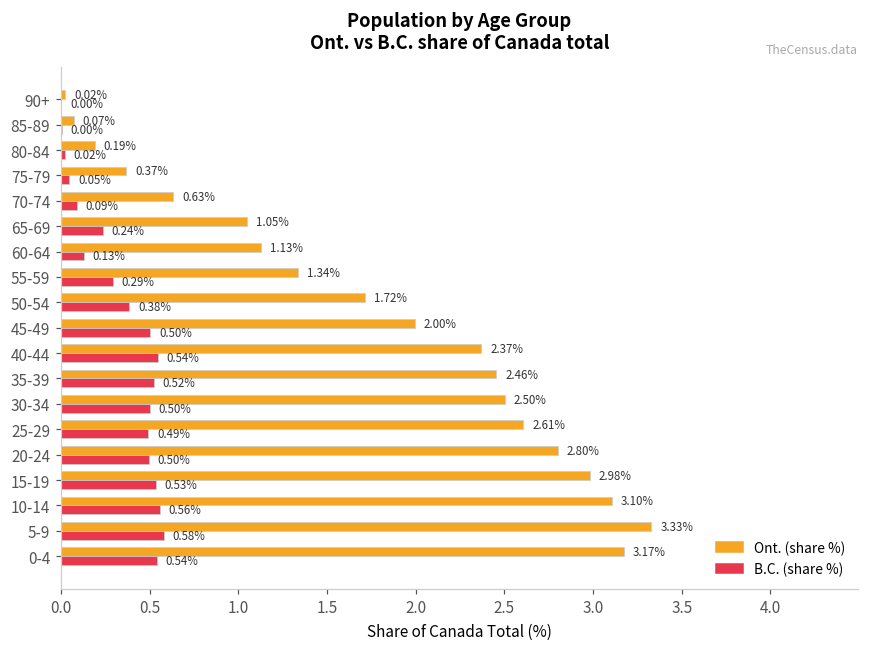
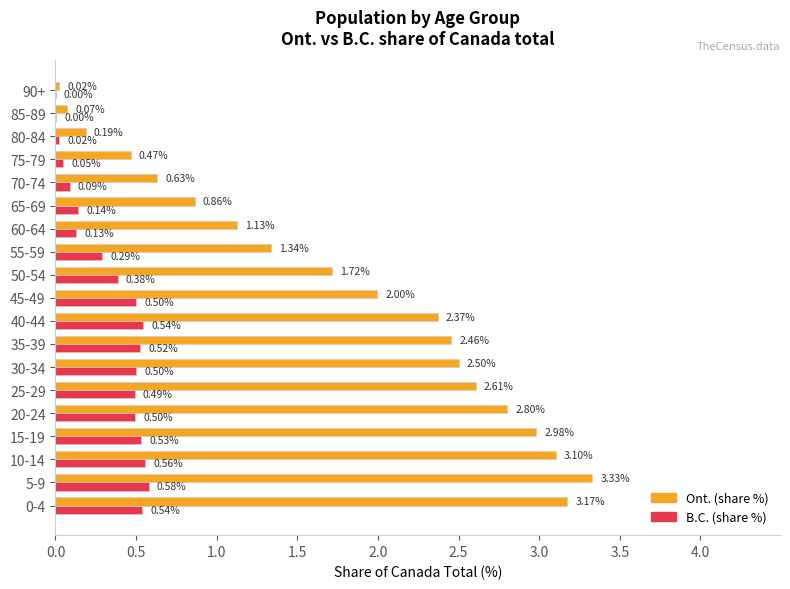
  {
    "Ont. (share %)": {
      "85-89": "0.07%",
      "80-84": "0.19%",
-     "75-79": "0.37%",
+     "75-79": "0.47%",
      "70-74": "0.63%",
-     "65-69": "1.05%",
+     "65-69": "0.86%",
      "60-64": "1.13%",
      "55-59": "1.34%",
      "50-54": "1.72%",
      "45-49": "2.00%",
      "40-44": "2.37%",
      "35-39": "2.46%",
      "30-34": "2.50%",
      "25-29": "2.61%",
      "20-24": "2.80%",
      "15-19": "2.98%",
      "10-14": "3.10%",
      "5-9": "3.33%",
      "0-4": "3.17%"
    },
    "B.C. (share %)": {
      "85-89": "0.00%",
      "80-84": "0.02%",
      "75-79": "0.05%",
      "70-74": "0.09%",
-     "65-69": "0.24%",
+     "65-69": "0.14%",
      "60-64": "0.13%",
      "55-59": "0.29%",
      "50-54": "0.38%",
      "45-49": "0.50%",
      "40-44": "0.54%",
      "35-39": "0.52%",
      "30-34": "0.50%",
      "25-29": "0.49%",
      "20-24": "0.50%",
      "15-19": "0.53%",
      "10-14": "0.56%",
      "5-9": "0.58%",
      "0-4": "0.54%"
    }
  }
